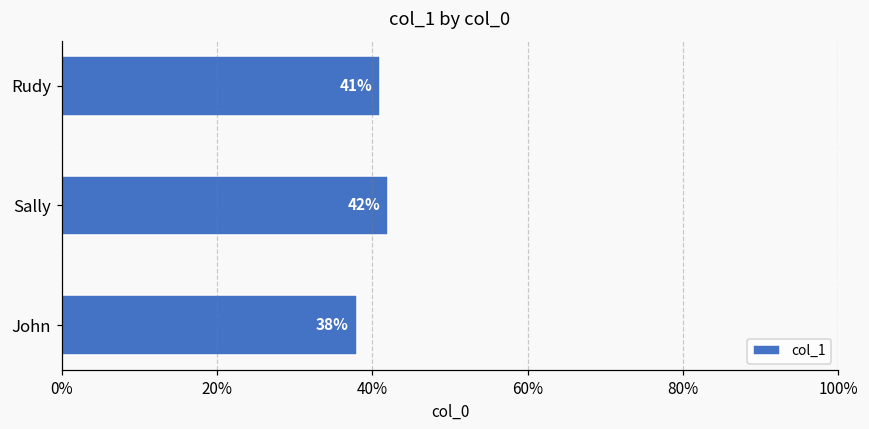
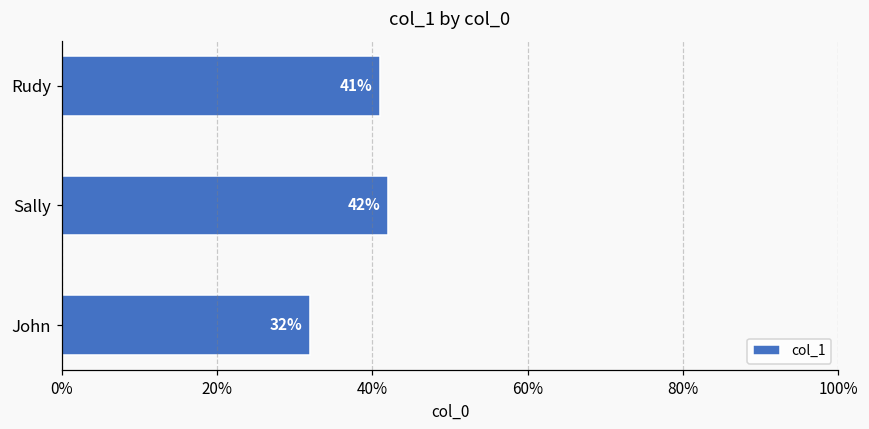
  {
    "Rudy": "41%",
    "Sally": "42%",
-   "John": "38%"
+   "John": "32%"
  }
